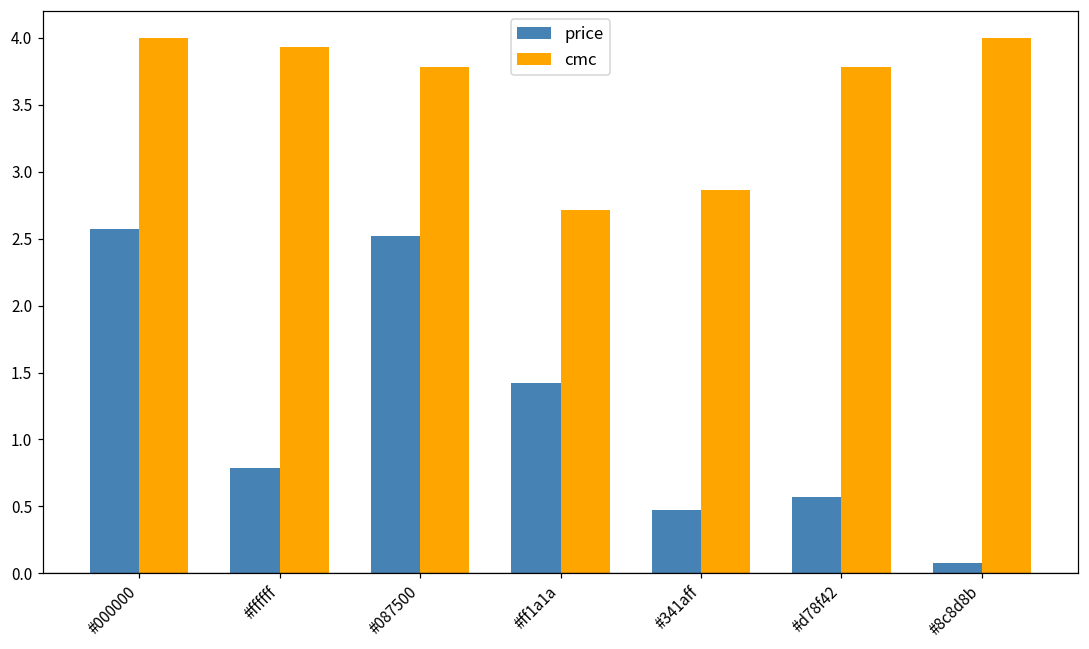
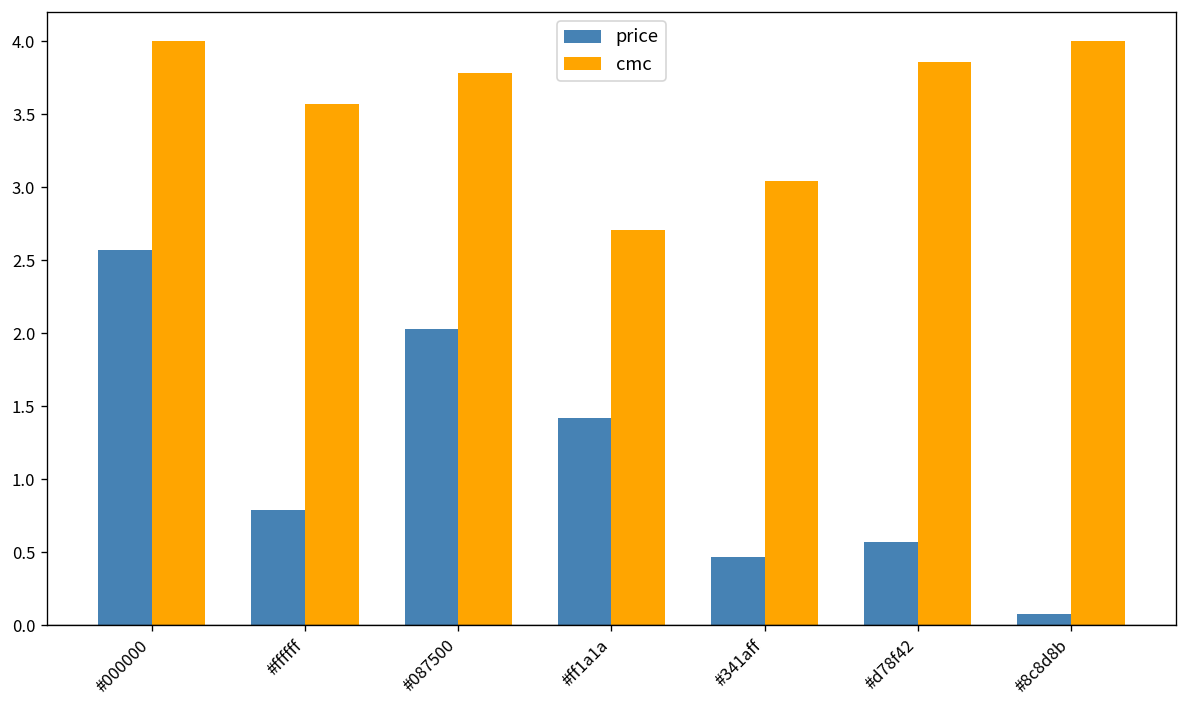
  {
    "price": {
      "#000000": 2.57,
      "#ffffff": 0.79,
-     "#087500": 2.52,
+     "#087500": 2.03,
      "#ff1a1a": 1.42,
      "#341aff": 0.47,
      "#d78f42": 0.57,
      "#8c8d8b": 0.08
    },
    "cmc": {
      "#000000": 4.00,
-     "#ffffff": 3.93,
+     "#ffffff": 3.57,
      "#087500": 3.78,
      "#ff1a1a": 2.71,
-     "#341aff": 2.86,
-     "#d78f42": 3.78,
+     "#341aff": 3.04,
+     "#d78f42": 3.86,
      "#8c8d8b": 4.00
    }
  }
